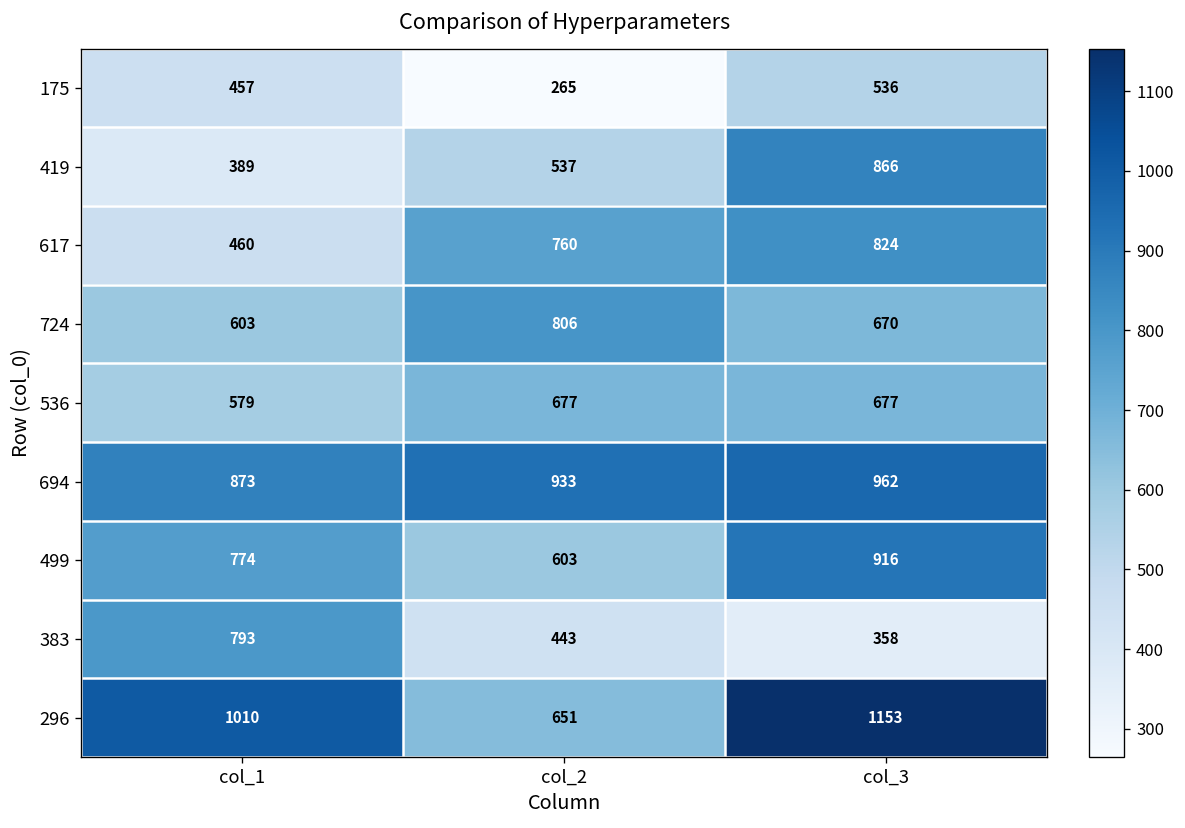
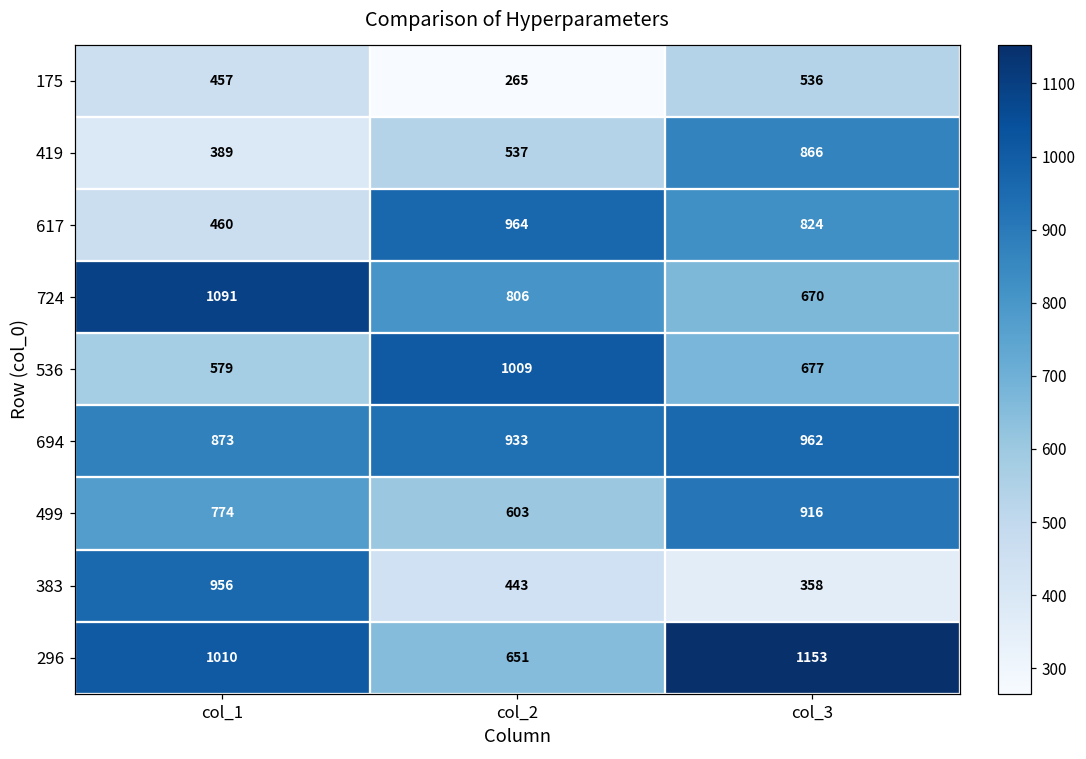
  {
    "175": {
      "col_1": 457,
      "col_2": 265,
      "col_3": 536
    },
    "419": {
      "col_1": 389,
      "col_2": 537,
      "col_3": 866
    },
    "617": {
      "col_1": 460,
-     "col_2": 760,
+     "col_2": 964,
      "col_3": 824
    },
    "724": {
-     "col_1": 603,
+     "col_1": 1091,
      "col_2": 806,
      "col_3": 670
    },
    "536": {
      "col_1": 579,
-     "col_2": 677,
+     "col_2": 1009,
      "col_3": 677
    },
    "694": {
      "col_1": 873,
      "col_2": 933,
      "col_3": 962
    },
    "499": {
      "col_1": 774,
      "col_2": 603,
      "col_3": 916
    },
    "383": {
-     "col_1": 793,
+     "col_1": 956,
      "col_2": 443,
      "col_3": 358
    },
    "296": {
      "col_1": 1010,
      "col_2": 651,
      "col_3": 1153
    }
  }
